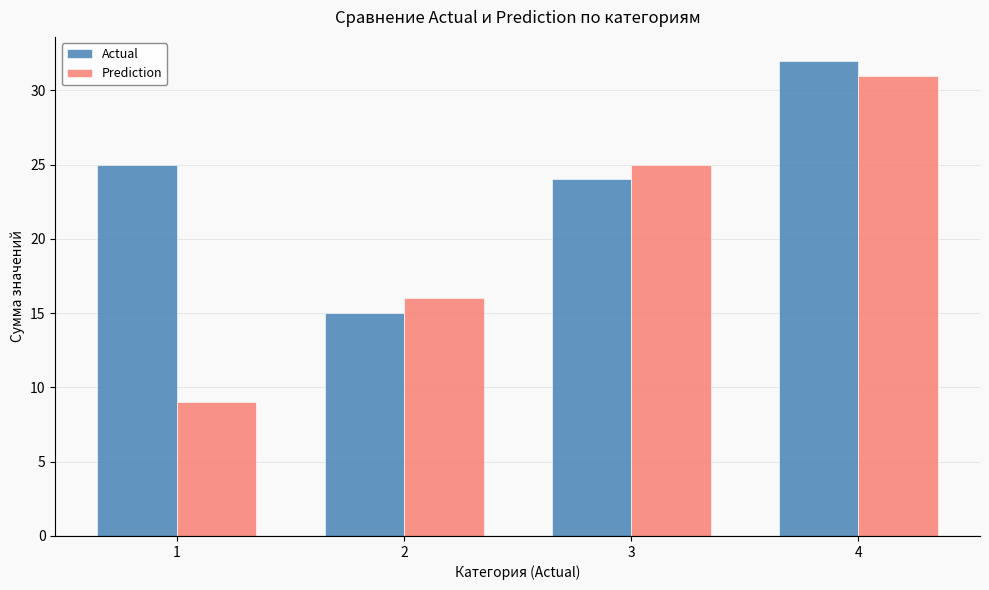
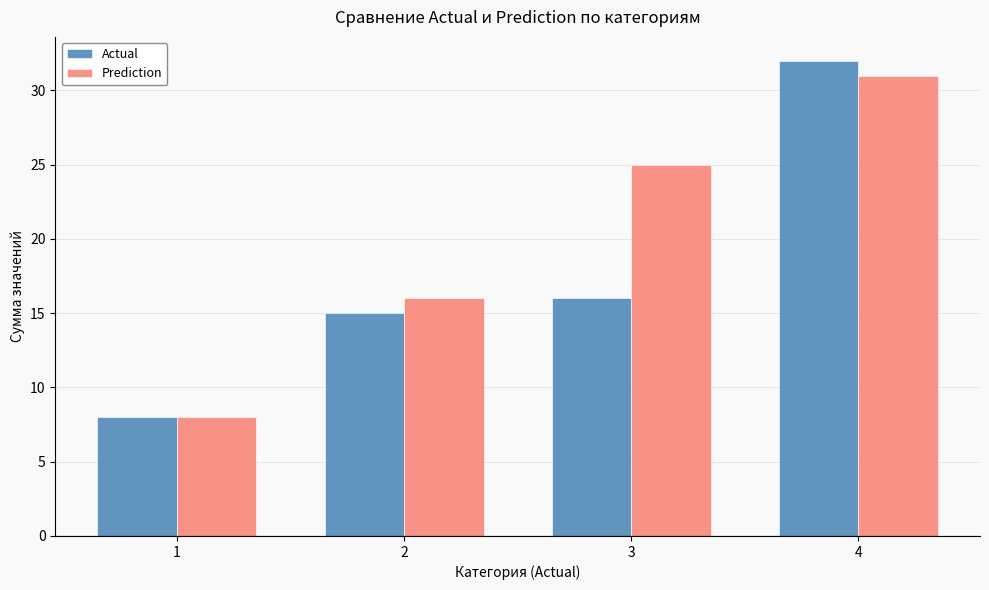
  {
    "Actual": {
-     "1": 25,
+     "1": 8,
      "2": 15,
-     "3": 24,
+     "3": 16,
      "4": 32
    },
    "Prediction": {
-     "1": 9,
+     "1": 8,
      "2": 16,
      "3": 25,
      "4": 31
    }
  }
